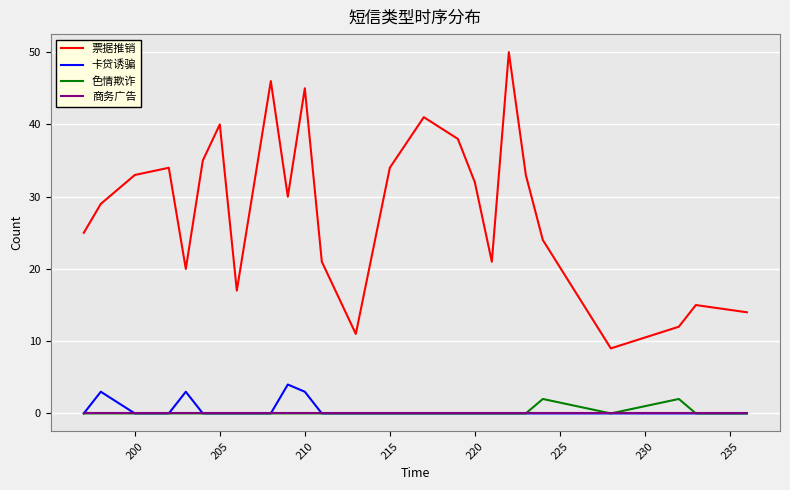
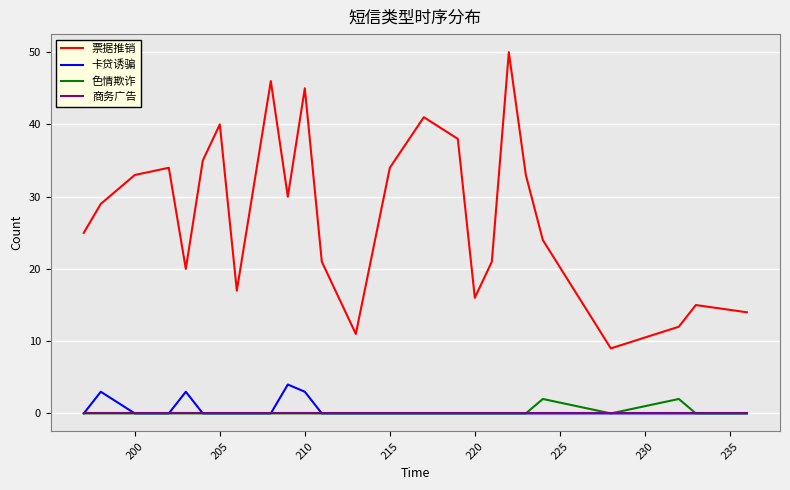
  {
    "票据推销": {
      "200": 33,
      "205": 40,
      "210": 45,
      "215": 34,
-     "220": 32
+     "220": 16
    },
    "卡贷诱骗": {
      "210": 3
    }
  }
